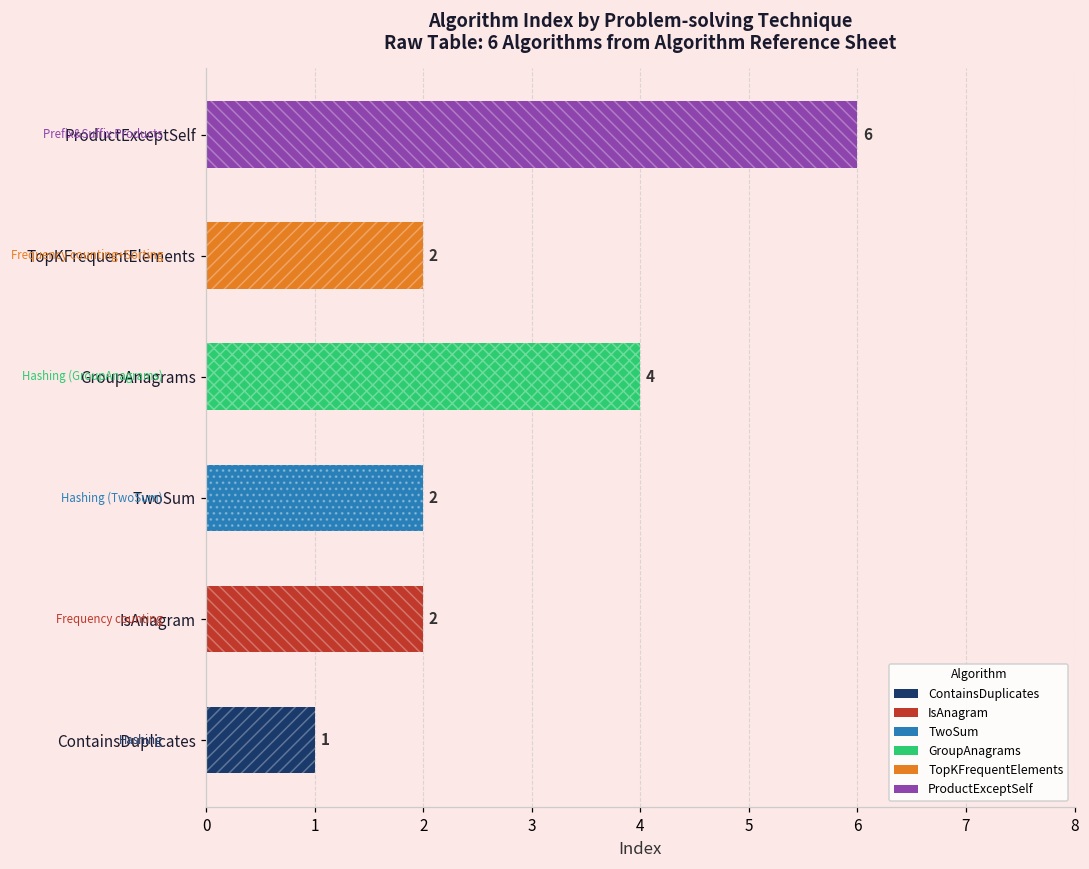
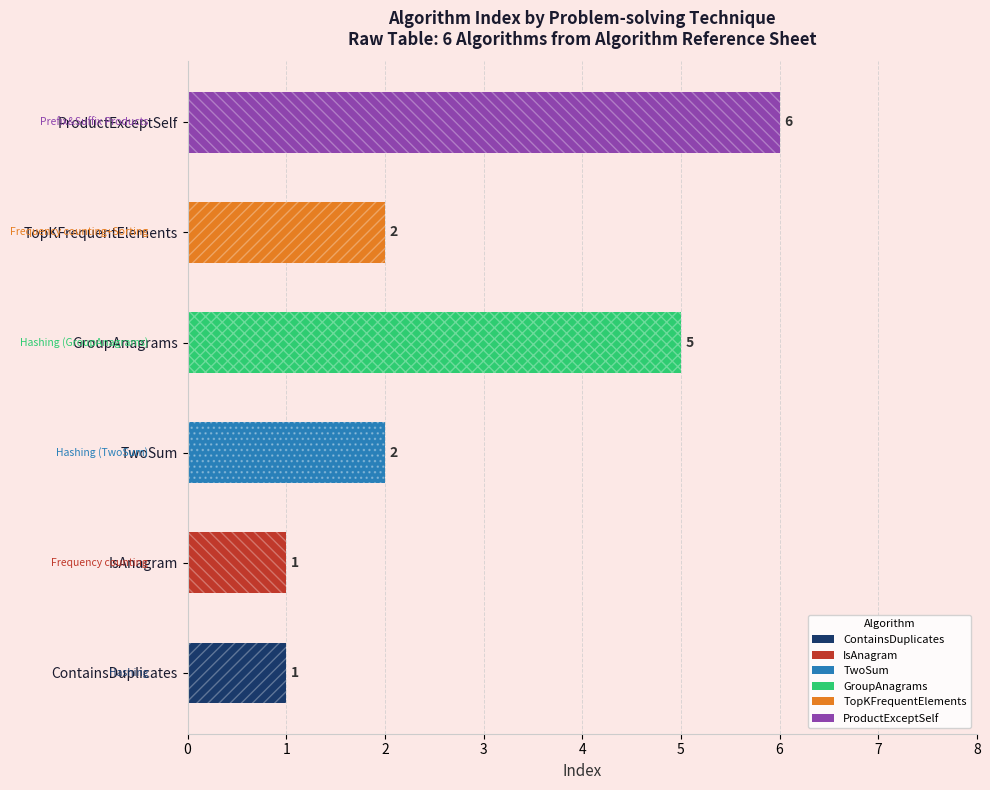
  {
    "ProductExceptSelf": 6,
    "TopKFrequentElements": 2,
-   "GroupAnagrams": 4,
+   "GroupAnagrams": 5,
    "TwoSum": 2,
-   "IsAnagram": 2,
+   "IsAnagram": 1,
    "ContainsDuplicates": 1
  }
